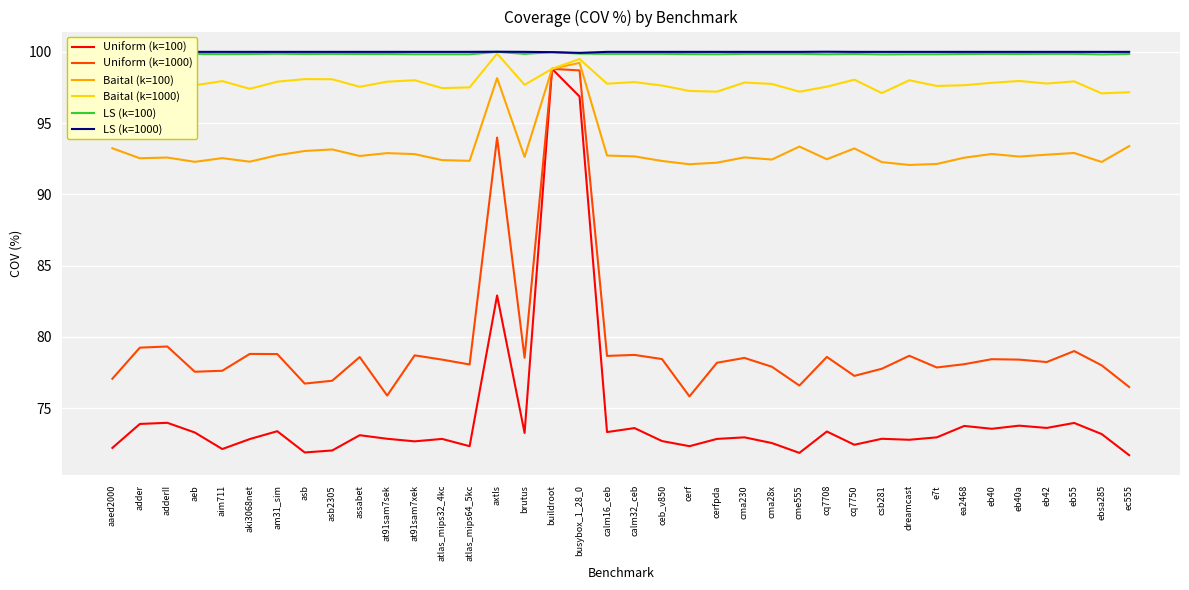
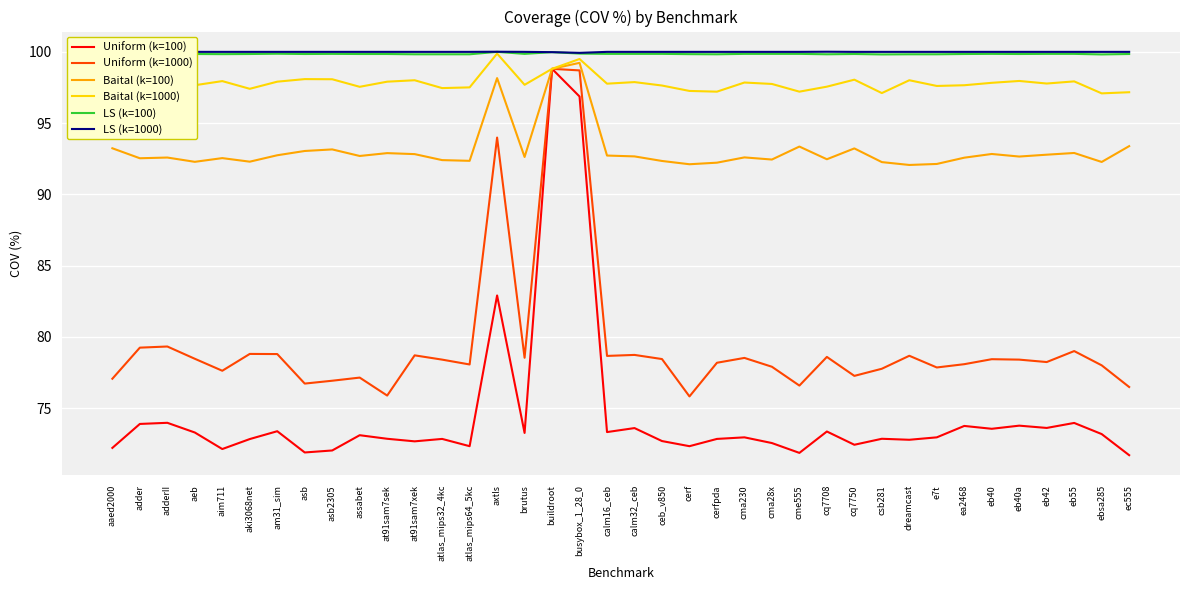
  {
    "Uniform (k=100)": {
      "aaed2000": 72.2,
      "adder": 73.9,
      "adderII": 74.0,
      "aeb": 73.3,
      "aim711": 72.1,
      "aki3068net": 72.8,
      "am31_sim": 73.4,
      "asb": 71.9,
      "asb2305": 72.0,
      "assabet": 73.1,
      "at91sam7sek": 72.9,
      "at91sam7xek": 72.7,
      "atlas_mips32_4kc": 72.9,
      "atlas_mips64_5kc": 72.3,
      "axtls": 82.9,
      "brutus": 73.3,
      "busybox_1_28_0": 96.9,
      "calm16_ceb": 73.3,
      "calm32_ceb": 73.6,
      "ceb_v850": 72.7,
      "cerf": 72.3,
      "cerfpda": 72.9,
      "cma230": 73.0,
      "cma28x": 72.6,
      "cme555": 71.9,
      "cq7708": 73.4,
      "cq7750": 72.4,
      "csb281": 72.9,
      "dreamcast": 72.8,
      "e7t": 73.0,
      "ea2468": 73.8,
      "eb40": 73.6,
      "eb40a": 73.8,
      "eb42": 73.6,
      "eb55": 74.0,
      "ebsa285": 73.2,
      "ec555": 71.7
    },
    "Uniform (k=1000)": {
      "aaed2000": 77.1,
      "adder": 79.3,
      "adderII": 79.3,
-     "aeb": 77.6,
+     "aeb": 78.5,
      "aim711": 77.6,
      "aki3068net": 78.8,
      "am31_sim": 78.8,
      "asb": 76.7,
      "asb2305": 76.9,
-     "assabet": 78.6,
+     "assabet": 77.2,
      "at91sam7sek": 75.9,
      "at91sam7xek": 78.7,
      "atlas_mips32_4kc": 78.4,
      "atlas_mips64_5kc": 78.1,
      "axtls": 94.0,
      "brutus": 78.5,
      "busybox_1_28_0": 98.7,
      "calm16_ceb": 78.7,
      "calm32_ceb": 78.7,
      "ceb_v850": 78.5,
      "cerf": 75.8,
      "cerfpda": 78.2,
      "cma230": 78.5,
      "cma28x": 77.9,
      "cme555": 76.6,
      "cq7708": 78.6,
      "cq7750": 77.3,
      "csb281": 77.8,
      "dreamcast": 78.7,
      "e7t": 77.9,
      "ea2468": 78.1,
      "eb40": 78.4,
      "eb40a": 78.4,
      "eb42": 78.2,
      "eb55": 79.0,
      "ebsa285": 78.0,
      "ec555": 76.5
    },
    "LS (k=100)": {
      "cq7708": 99.8
    },
    "LS (k=1000)": {
      "cq7708": 100.0
    }
  }
